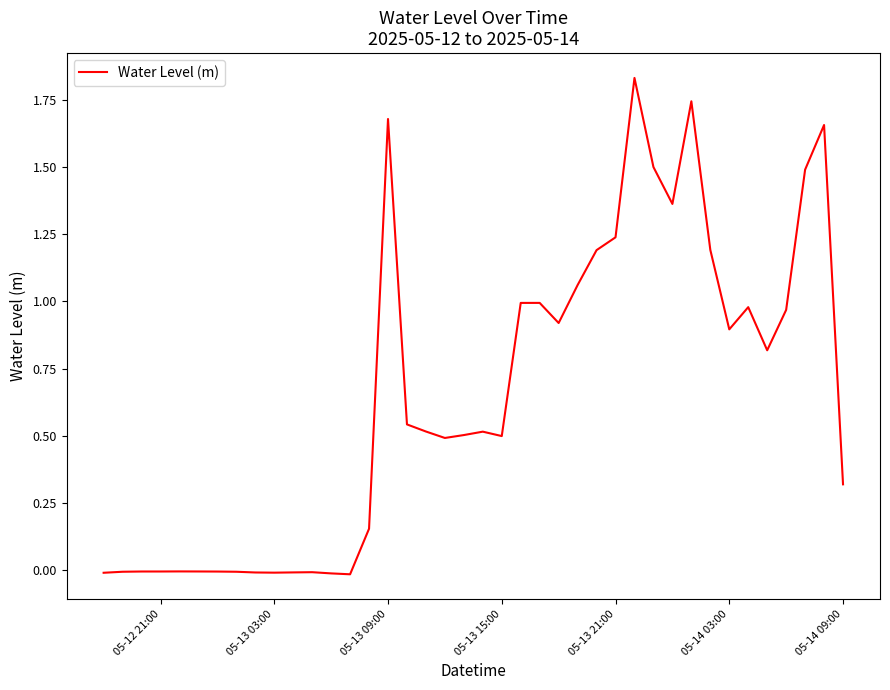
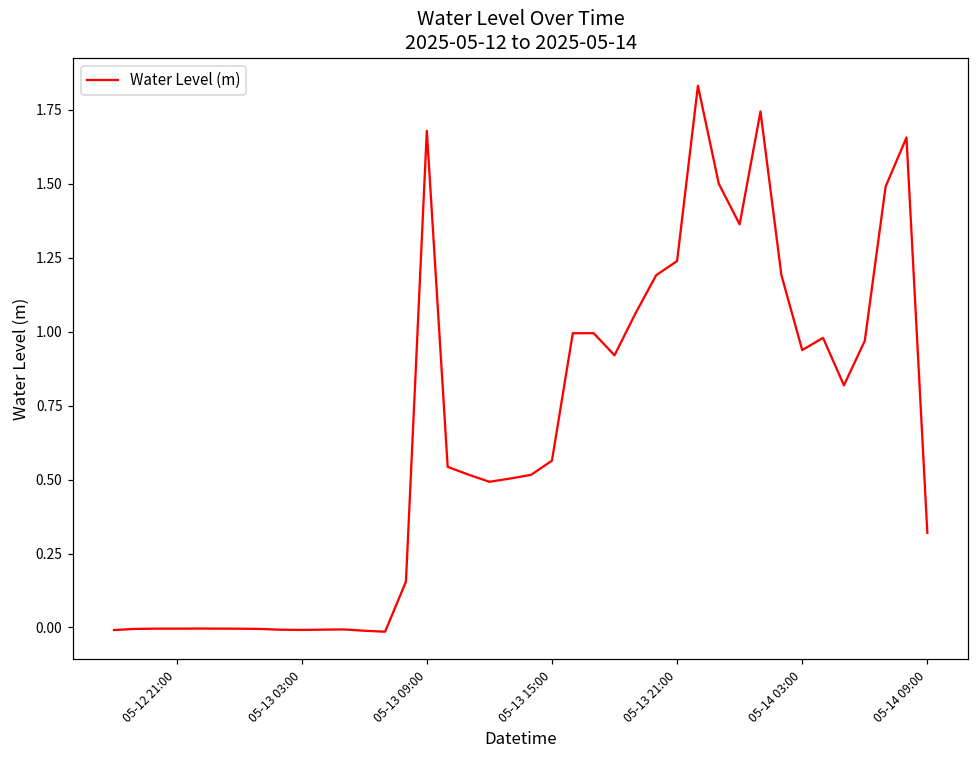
  {
    "05-12 21:00": 0.00,
    "05-13 03:00": -0.01,
    "05-13 09:00": 1.68,
-   "05-13 15:00": 0.50,
+   "05-13 15:00": 0.56,
    "05-13 21:00": 1.24,
-   "05-14 03:00": 0.90,
+   "05-14 03:00": 0.94,
    "05-14 09:00": 0.32
  }
